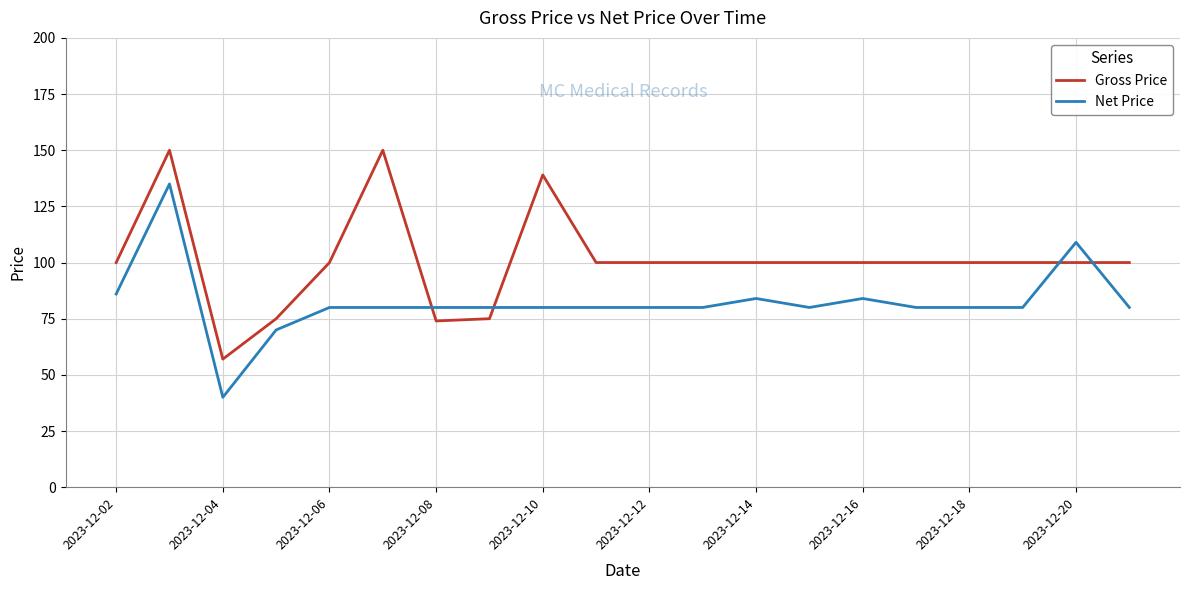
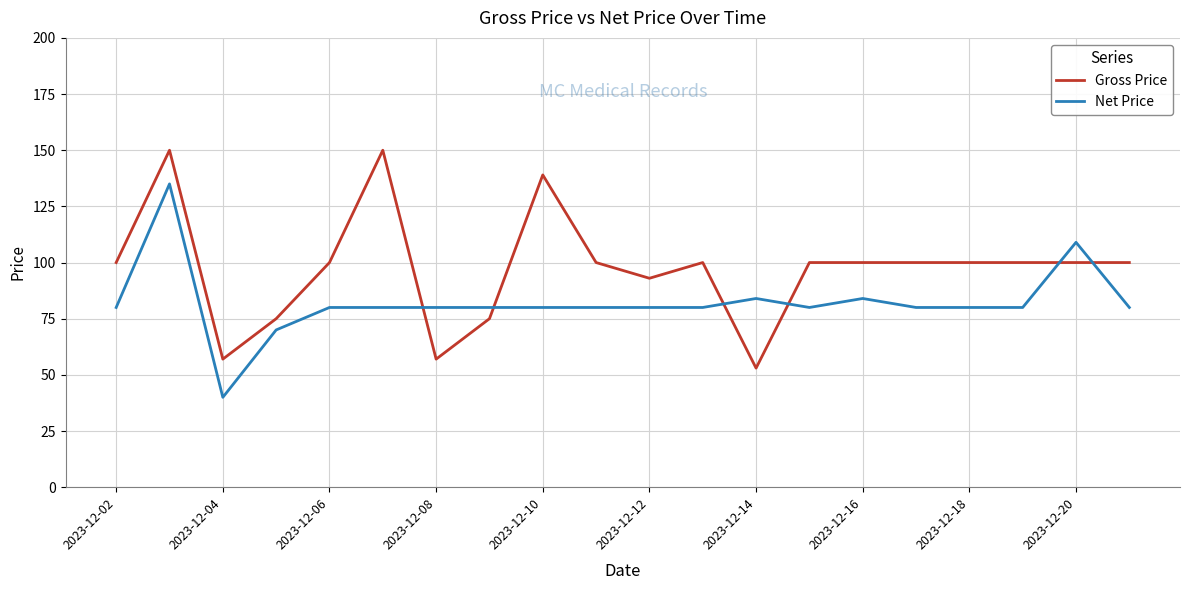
  {
    "Gross Price": {
      "2023-12-02": 100,
      "2023-12-04": 57,
      "2023-12-06": 100,
-     "2023-12-08": 74,
+     "2023-12-08": 57,
      "2023-12-10": 139,
-     "2023-12-12": 100,
-     "2023-12-14": 100,
+     "2023-12-12": 93,
+     "2023-12-14": 53,
      "2023-12-16": 100,
      "2023-12-18": 100,
      "2023-12-20": 100
    },
    "Net Price": {
-     "2023-12-02": 86,
+     "2023-12-02": 80,
      "2023-12-04": 40,
      "2023-12-06": 80,
      "2023-12-08": 80,
      "2023-12-10": 80,
      "2023-12-12": 80,
      "2023-12-14": 84,
      "2023-12-16": 84,
      "2023-12-18": 80,
      "2023-12-20": 109
    }
  }
